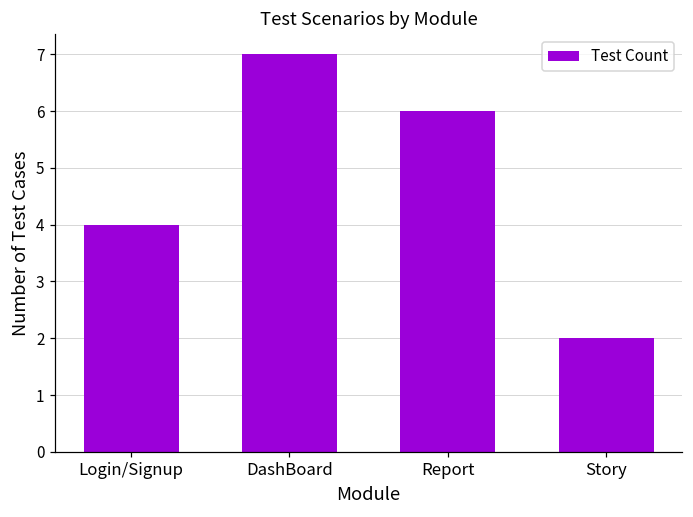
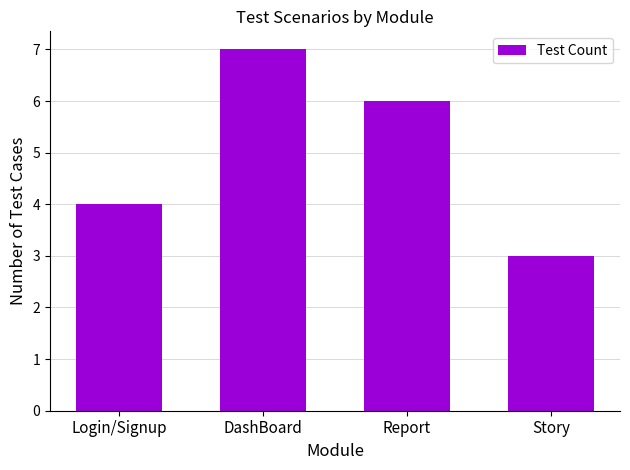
  {
    "Login/Signup": 4,
    "DashBoard": 7,
    "Report": 6,
-   "Story": 2
+   "Story": 3
  }
